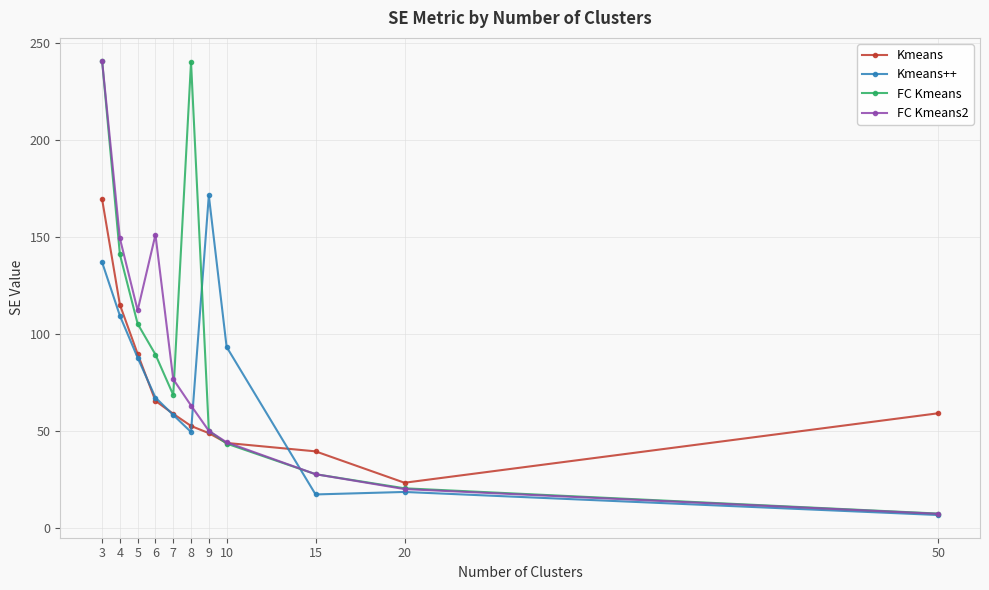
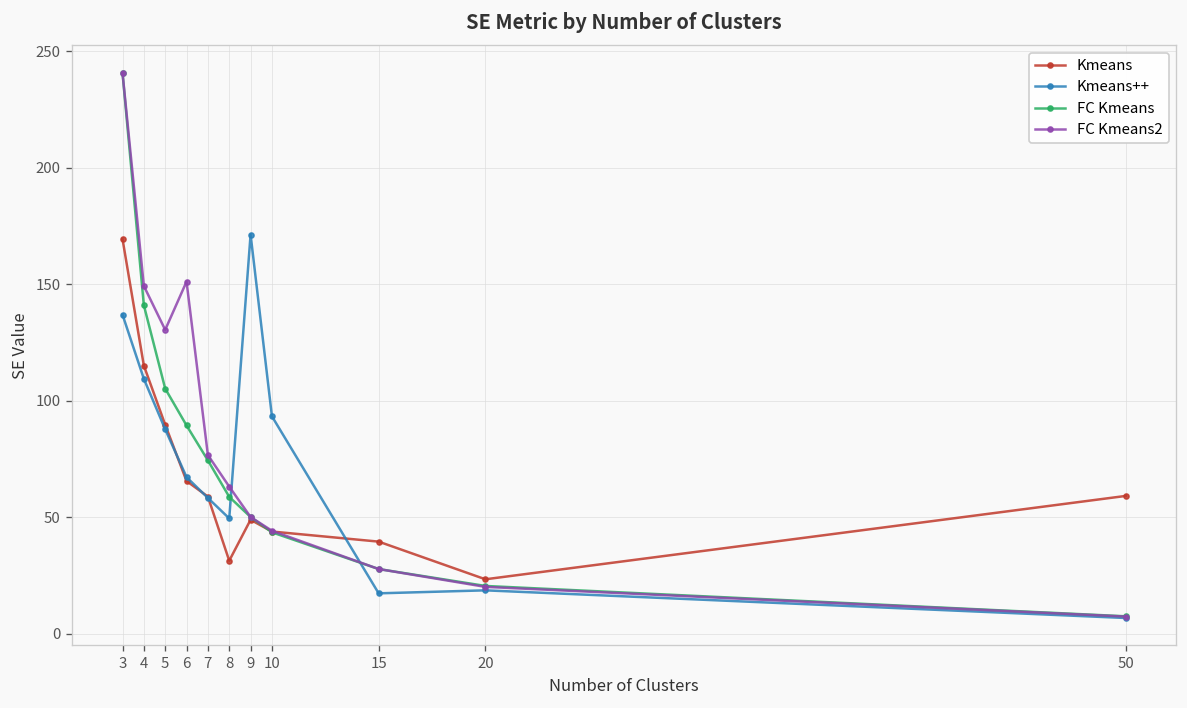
  {
    "Kmeans": {
      "3": 169,
      "4": 115,
      "5": 90,
      "6": 66,
-     "8": 53,
+     "8": 31,
      "15": 40,
      "20": 23,
      "50": 59
    },
    "Kmeans++": {
      "3": 137,
      "4": 109,
      "5": 88,
      "6": 67,
      "8": 50,
      "9": 171,
      "10": 93,
      "15": 17,
      "20": 19
    },
    "FC Kmeans": {
      "4": 141,
      "5": 105,
      "6": 89,
-     "7": 69,
-     "8": 240
+     "7": 74,
+     "8": 59
    },
    "FC Kmeans2": {
      "4": 149,
-     "5": 112,
+     "5": 130,
      "6": 151,
      "7": 77,
      "8": 63
    }
  }
